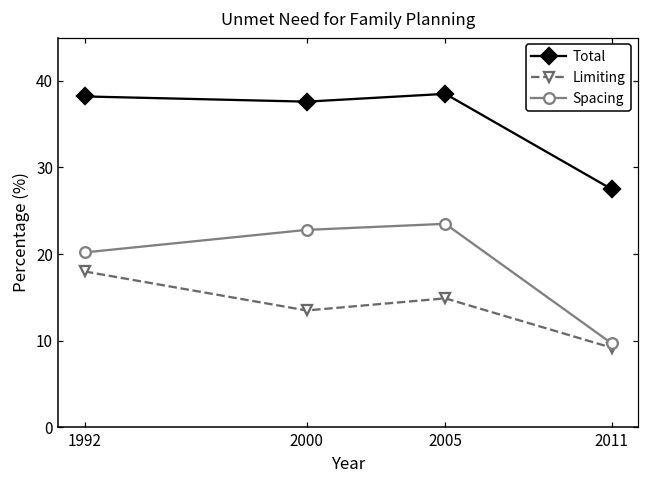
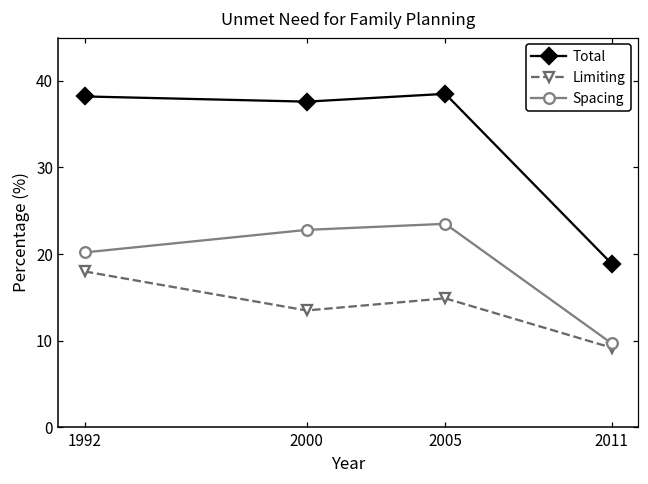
  {
    "Total": {
      "1992": 38,
      "2000": 38,
      "2005": 39,
-     "2011": 28
+     "2011": 19
    }
  }
